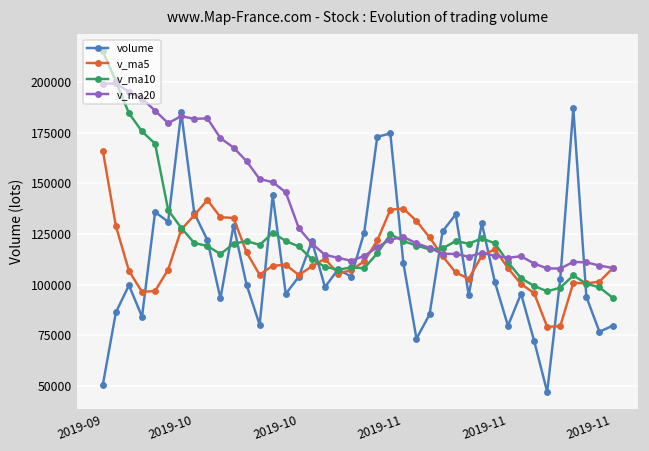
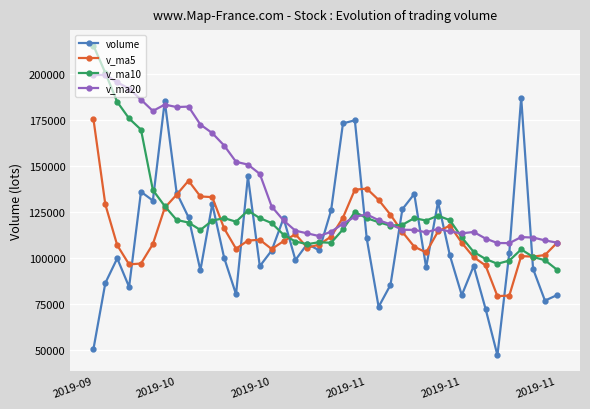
  {
    "volume": {
      "2019-09": 50000
    },
    "v_ma5": {
-     "2019-09": 166000
+     "2019-09": 175000
    }
  }
